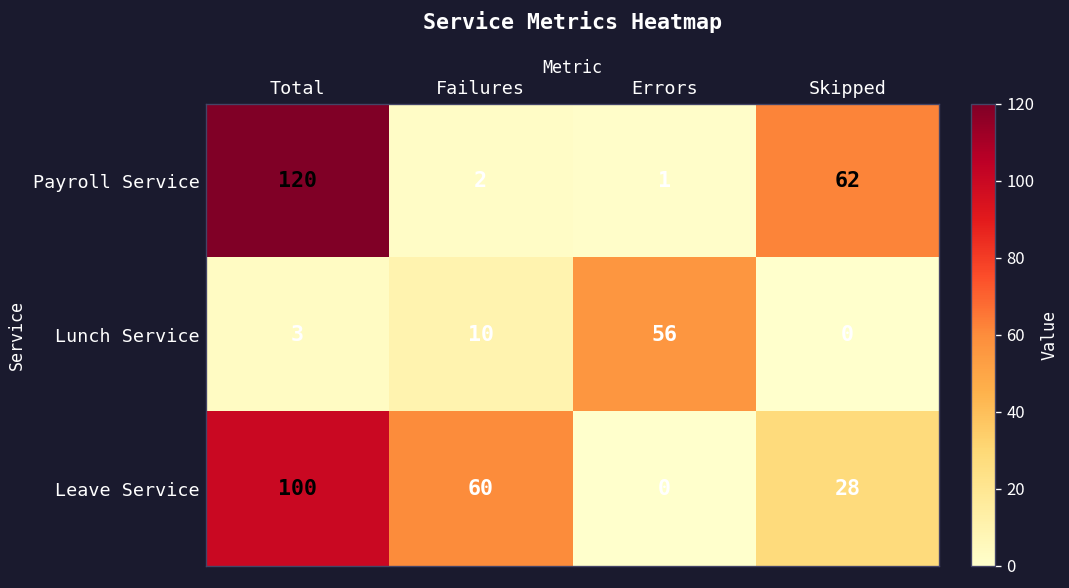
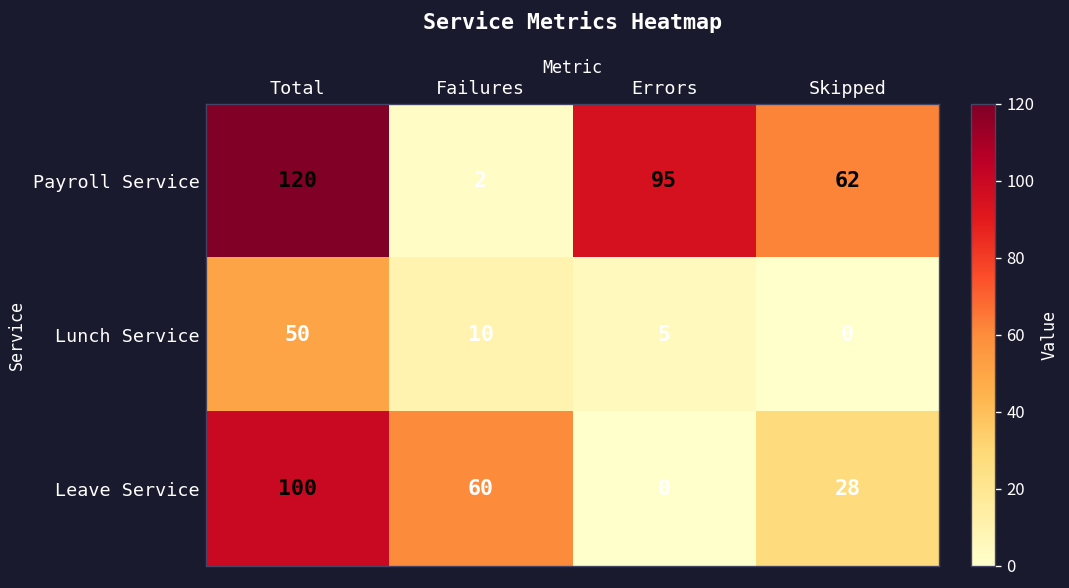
  {
    "Payroll Service": {
      "Total": 120,
      "Failures": 2,
-     "Errors": 1,
+     "Errors": 95,
      "Skipped": 62
    },
    "Lunch Service": {
-     "Total": 3,
+     "Total": 50,
      "Failures": 10,
-     "Errors": 56,
+     "Errors": 5,
      "Skipped": 0
    },
    "Leave Service": {
      "Total": 100,
      "Failures": 60,
      "Errors": 0,
      "Skipped": 28
    }
  }
